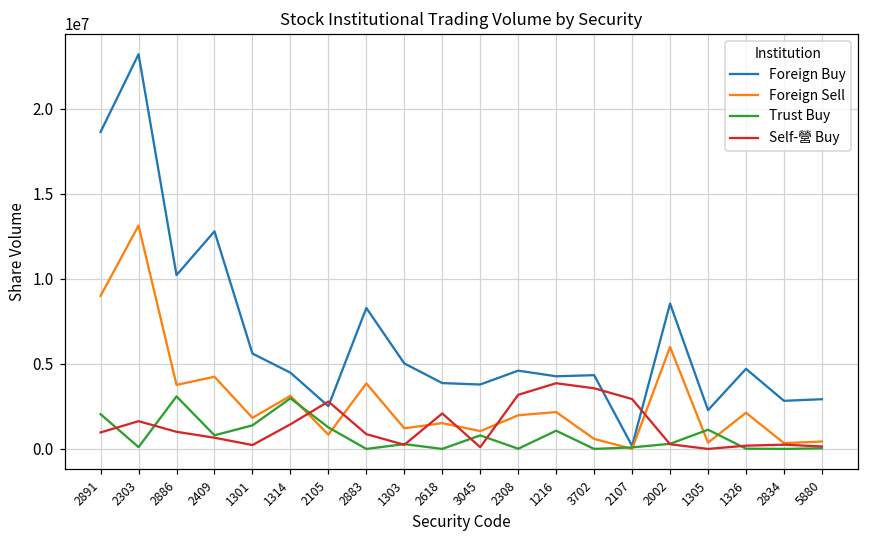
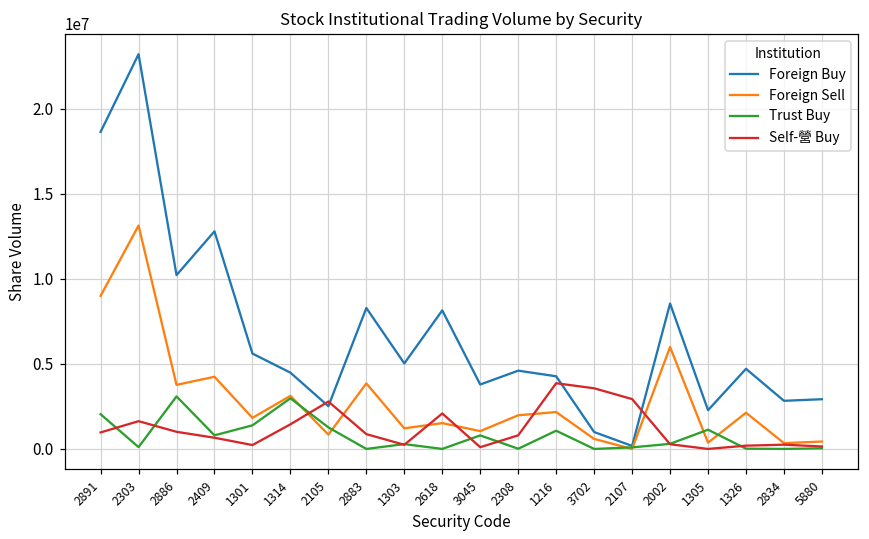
  {
    "Foreign Buy": {
      "2891": 18600000,
      "2303": 23200000,
      "2886": 10200000,
      "2409": 12800000,
      "1301": 5600000,
      "1314": 4500000,
      "2105": 2500000,
      "2883": 8300000,
      "1303": 5000000,
-     "2618": 3900000,
+     "2618": 8100000,
      "3045": 3800000,
      "2308": 4600000,
      "1216": 4300000,
-     "3702": 4300000,
+     "3702": 1000000,
      "2002": 8500000,
      "1305": 2300000,
      "1326": 4700000,
      "2834": 2800000,
      "5880": 2900000
    },
    "Foreign Sell": {
      "2891": 9000000,
      "2303": 13100000,
      "2886": 3800000,
      "2409": 4200000,
      "1301": 1800000,
      "2105": 800000,
      "2883": 3900000,
      "1303": 1200000,
      "2618": 1500000,
      "3045": 1000000,
      "2308": 2000000,
      "1216": 2200000,
      "3702": 600000,
      "2002": 6000000,
      "1305": 400000,
      "1326": 2100000,
      "5880": 400000
    },
    "Trust Buy": {
      "2891": 2000000,
      "2303": 100000,
      "2886": 3100000,
      "1301": 1400000,
      "2105": 1300000,
      "2883": 0,
      "2618": 0,
      "3045": 800000,
      "2308": 0,
      "1216": 1100000,
      "3702": 0,
      "1305": 1100000,
      "1326": 0,
      "2834": 0
    },
    "Self-營 Buy": {
      "2891": 1000000,
      "2303": 1600000,
      "2886": 1000000,
      "1301": 200000,
      "1314": 1400000,
      "2105": 2800000,
      "2883": 900000,
      "2618": 2100000,
      "3045": 100000,
-     "2308": 3200000,
+     "2308": 800000,
      "1216": 3900000,
      "3702": 3600000,
      "2107": 2900000,
      "1305": 0,
      "1326": 200000
    }
  }
